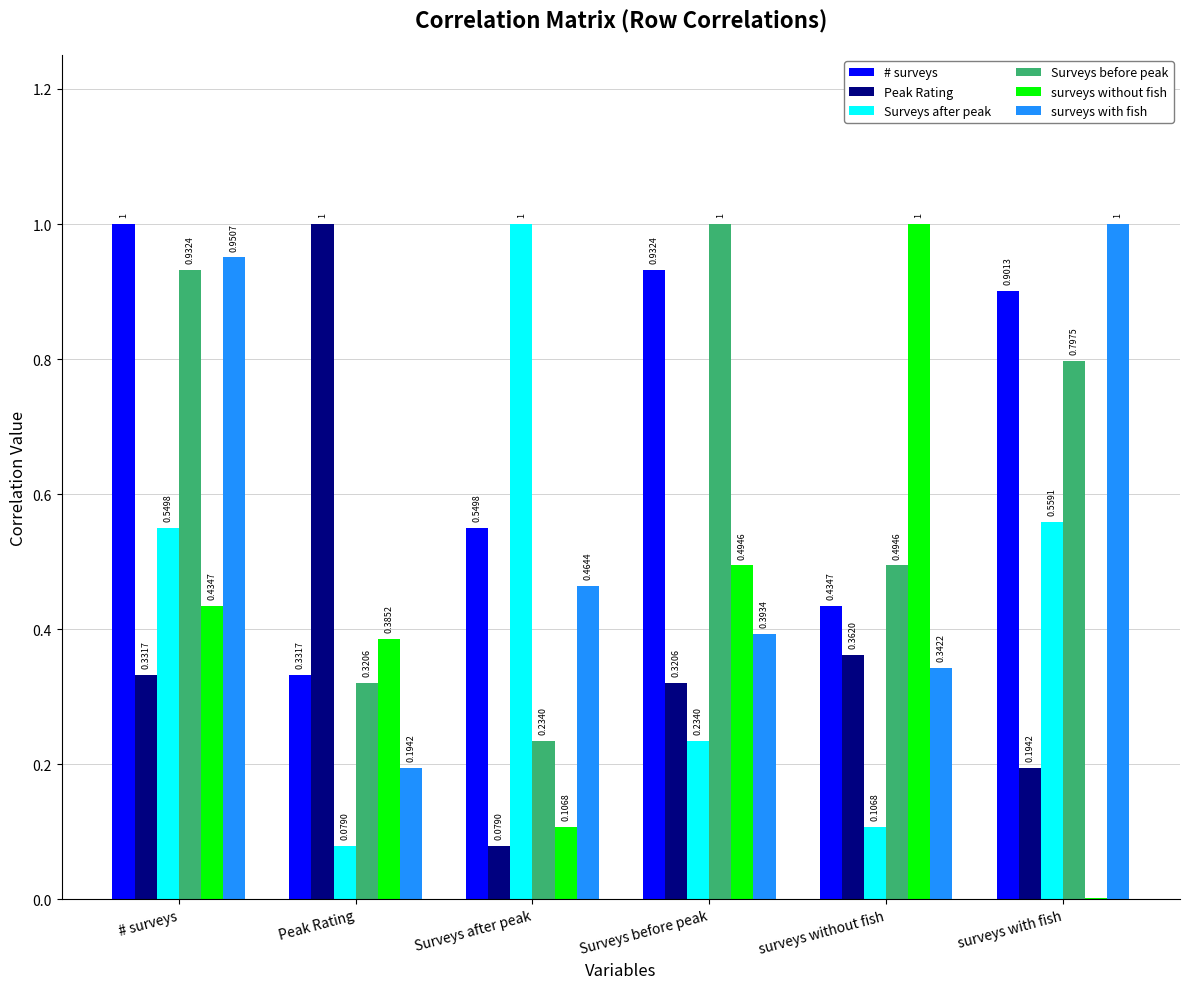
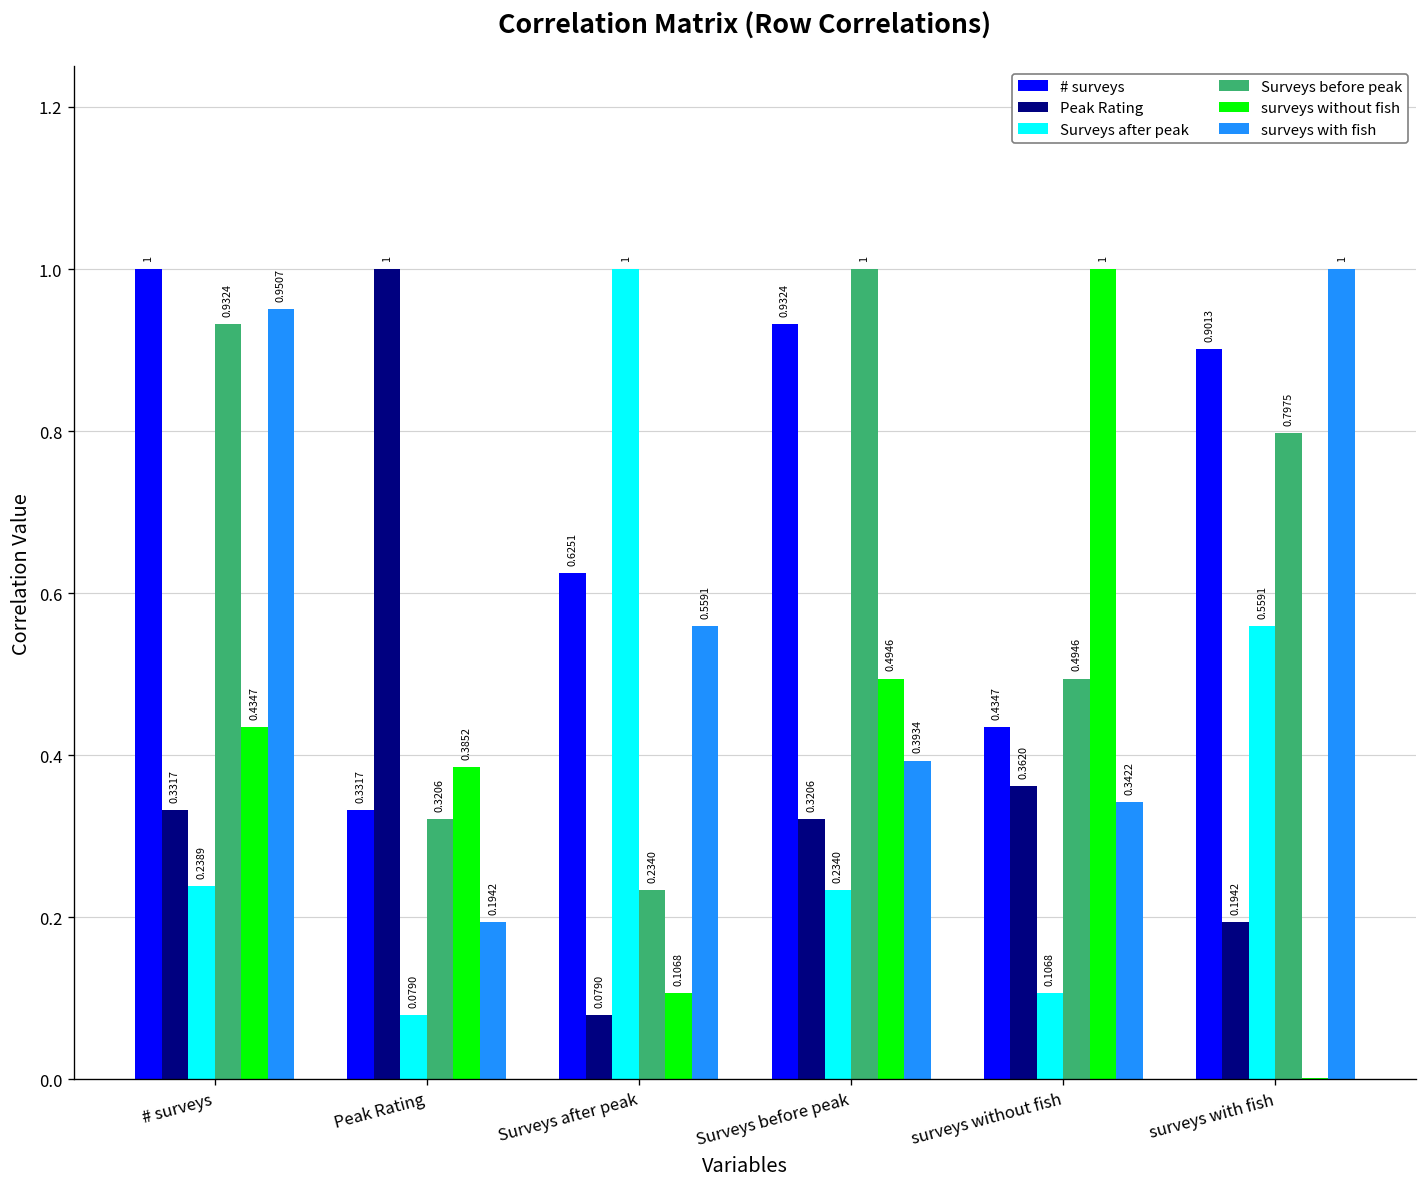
  {
    "# surveys": {
      "# surveys": 1,
      "Peak Rating": 0.3317,
-     "Surveys after peak": 0.5498,
+     "Surveys after peak": 0.6251,
      "Surveys before peak": 0.9324,
      "surveys without fish": 0.4347,
      "surveys with fish": 0.9013
    },
    "Peak Rating": {
      "# surveys": 0.3317,
      "Peak Rating": 1,
      "Surveys after peak": 0.0790,
      "Surveys before peak": 0.3206,
      "surveys without fish": 0.3620,
      "surveys with fish": 0.1942
    },
    "Surveys after peak": {
-     "# surveys": 0.5498,
+     "# surveys": 0.2389,
      "Peak Rating": 0.0790,
      "Surveys after peak": 1,
      "Surveys before peak": 0.2340,
      "surveys without fish": 0.1068,
      "surveys with fish": 0.5591
    },
    "Surveys before peak": {
      "# surveys": 0.9324,
      "Peak Rating": 0.3206,
      "Surveys after peak": 0.2340,
      "Surveys before peak": 1,
      "surveys without fish": 0.4946,
      "surveys with fish": 0.7975
    },
    "surveys without fish": {
      "# surveys": 0.4347,
      "Peak Rating": 0.3852,
      "Surveys after peak": 0.1068,
      "Surveys before peak": 0.4946,
      "surveys without fish": 1
    },
    "surveys with fish": {
      "# surveys": 0.9507,
      "Peak Rating": 0.1942,
-     "Surveys after peak": 0.4644,
+     "Surveys after peak": 0.5591,
      "Surveys before peak": 0.3934,
      "surveys without fish": 0.3422,
      "surveys with fish": 1
    }
  }
